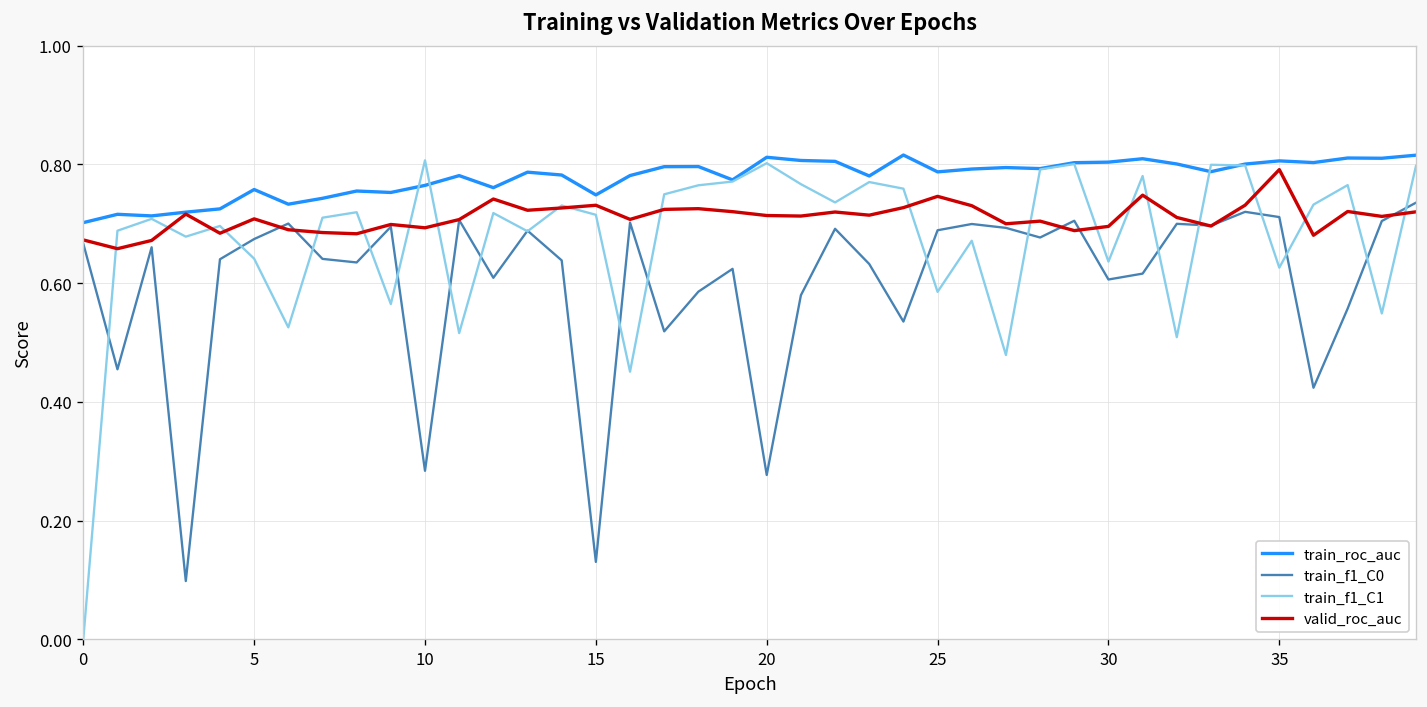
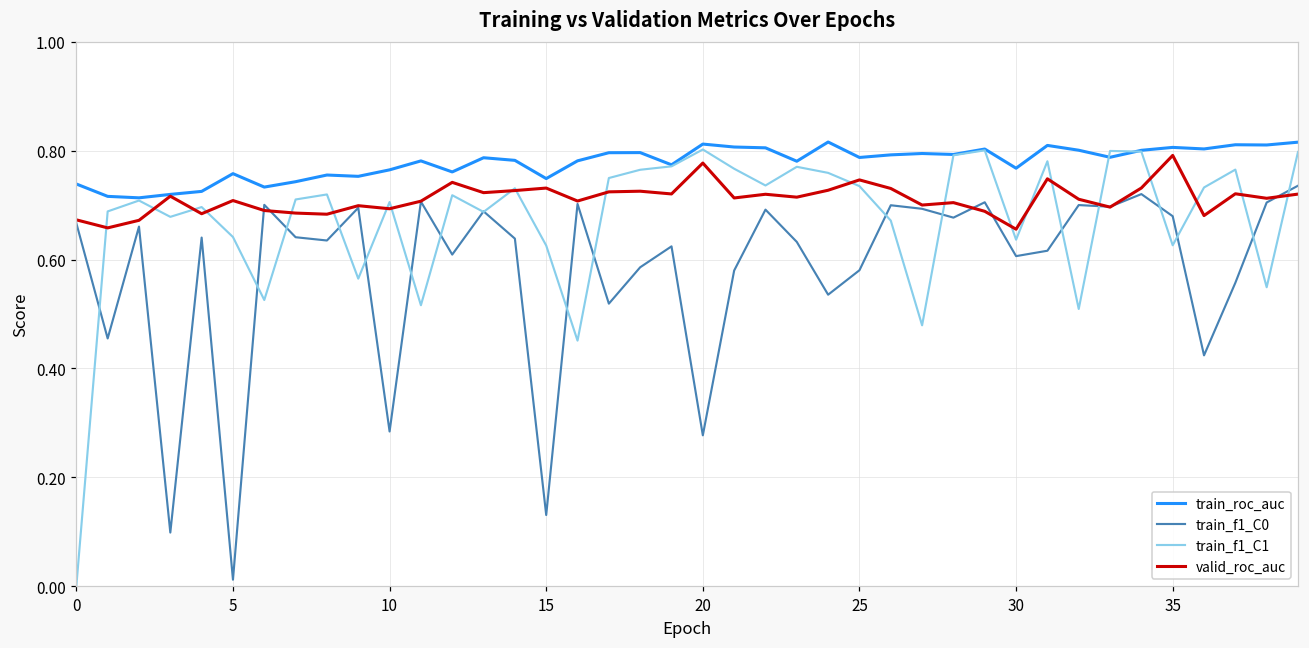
  {
    "train_roc_auc": {
-     "0": 0.70,
+     "0": 0.74,
      "5": 0.76,
      "10": 0.76,
      "15": 0.75,
      "20": 0.81,
      "25": 0.79,
-     "30": 0.80,
+     "30": 0.77,
      "35": 0.81
    },
    "train_f1_C0": {
      "0": 0.67,
-     "5": 0.67,
+     "5": 0.01,
      "10": 0.28,
      "15": 0.13,
      "20": 0.28,
-     "25": 0.69,
+     "25": 0.58,
      "30": 0.61,
-     "35": 0.71
+     "35": 0.68
    },
    "train_f1_C1": {
      "0": 0.00,
      "5": 0.64,
-     "10": 0.81,
-     "15": 0.72,
+     "10": 0.71,
+     "15": 0.63,
      "20": 0.80,
-     "25": 0.59,
+     "25": 0.73,
      "30": 0.64,
      "35": 0.63
    },
    "valid_roc_auc": {
      "0": 0.67,
      "5": 0.71,
      "10": 0.69,
      "15": 0.73,
-     "20": 0.71,
+     "20": 0.78,
      "25": 0.75,
-     "30": 0.70,
+     "30": 0.66,
      "35": 0.79
    }
  }
